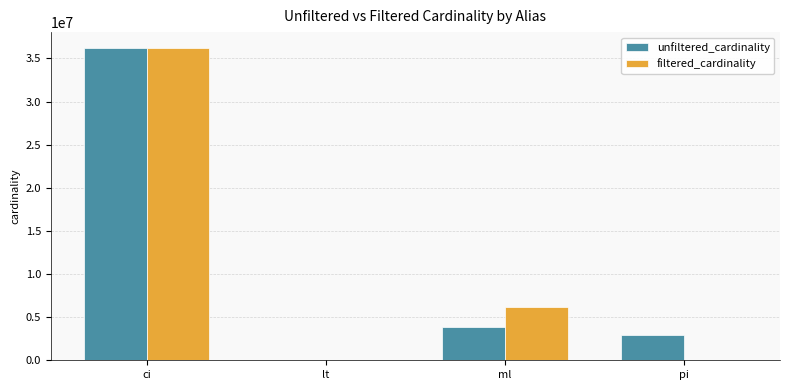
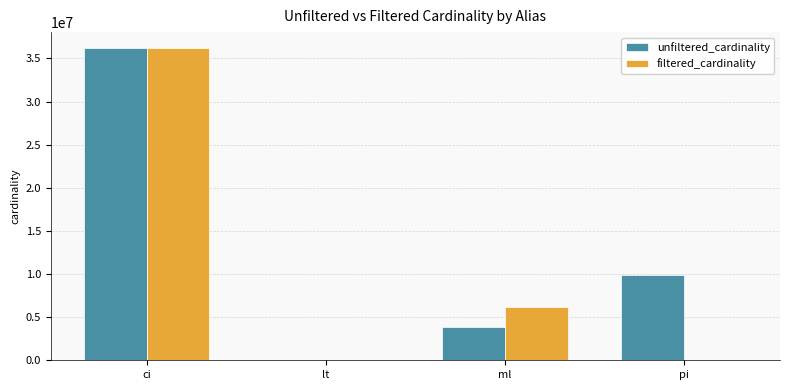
  {
    "unfiltered_cardinality": {
      "ci": 36000000,
      "ml": 4000000,
-     "pi": 3000000
+     "pi": 10000000
    },
    "filtered_cardinality": {
      "ci": 36000000,
      "ml": 6000000
    }
  }
